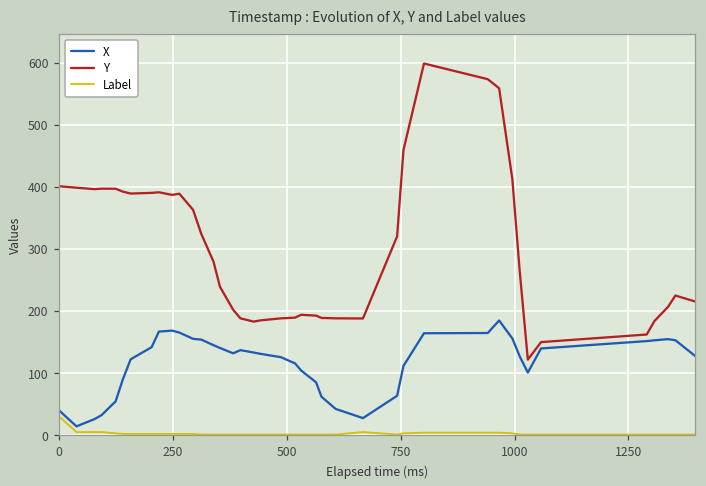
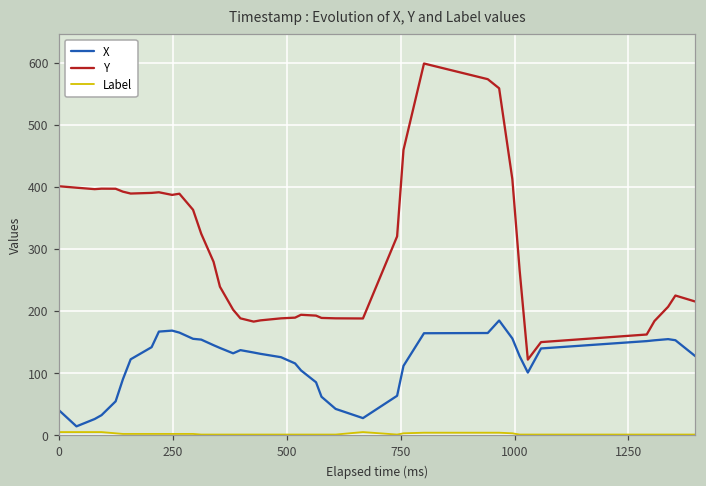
  {
    "X": {
      "0": 40
    },
    "Y": {
      "0": 400
    },
    "Label": {
-     "0": 30
+     "0": 10
    }
  }
